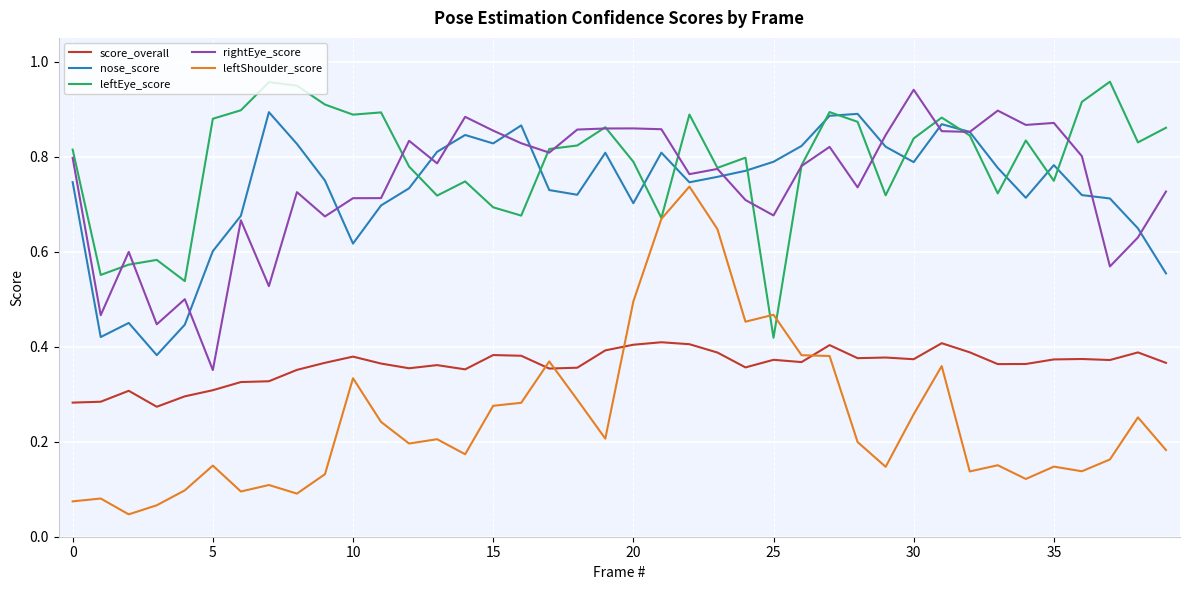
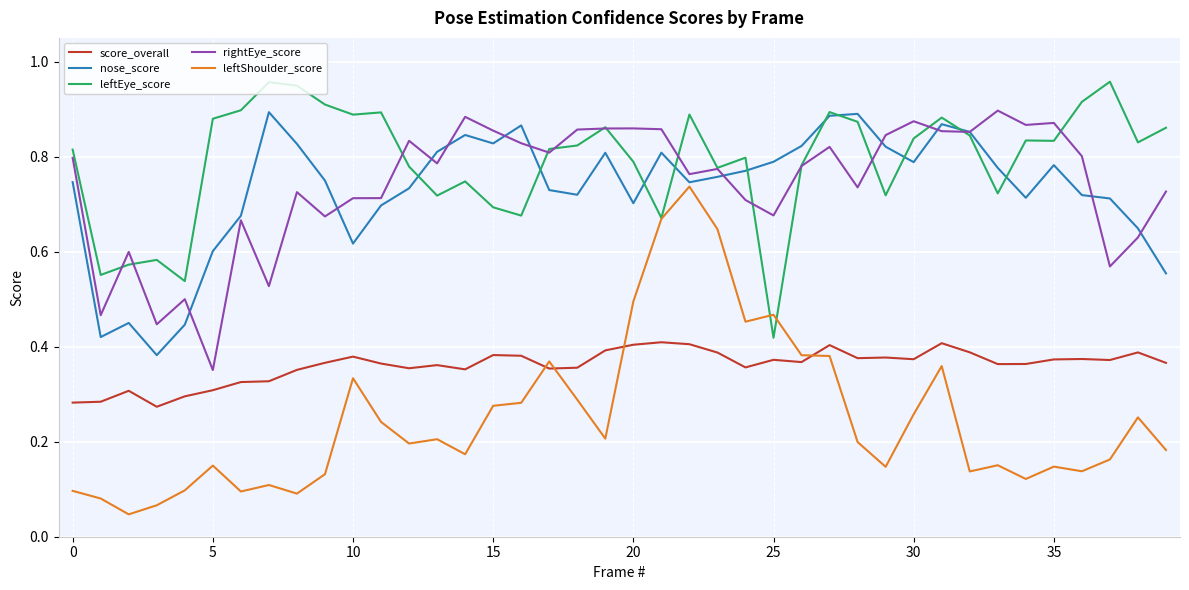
  {
    "score_overall": {
      "0": 0.28,
      "5": 0.31,
      "10": 0.38,
      "15": 0.38,
      "20": 0.40,
      "25": 0.37,
      "30": 0.37,
      "35": 0.37
    },
    "nose_score": {
      "0": 0.75,
      "5": 0.60,
      "10": 0.62,
      "15": 0.83,
      "20": 0.70,
      "25": 0.79,
      "30": 0.79,
      "35": 0.78
    },
    "leftEye_score": {
      "0": 0.81,
      "5": 0.88,
      "10": 0.89,
      "15": 0.69,
      "20": 0.79,
      "25": 0.42,
      "30": 0.84,
-     "35": 0.75
+     "35": 0.83
    },
    "rightEye_score": {
      "0": 0.80,
      "5": 0.35,
      "10": 0.71,
      "15": 0.85,
      "20": 0.86,
      "25": 0.68,
-     "30": 0.94,
+     "30": 0.87,
      "35": 0.87
    },
    "leftShoulder_score": {
-     "0": 0.07,
+     "0": 0.10,
      "5": 0.15,
      "10": 0.33,
      "15": 0.28,
      "20": 0.50,
      "25": 0.47,
      "30": 0.26,
      "35": 0.15
    }
  }
